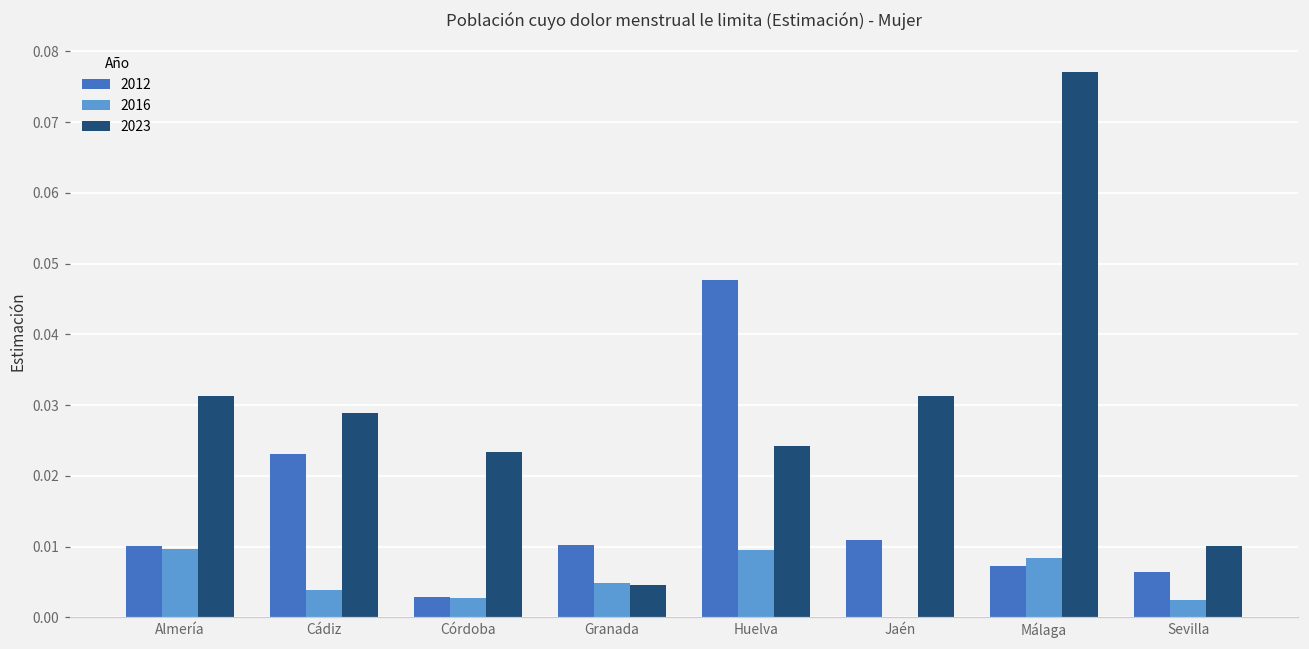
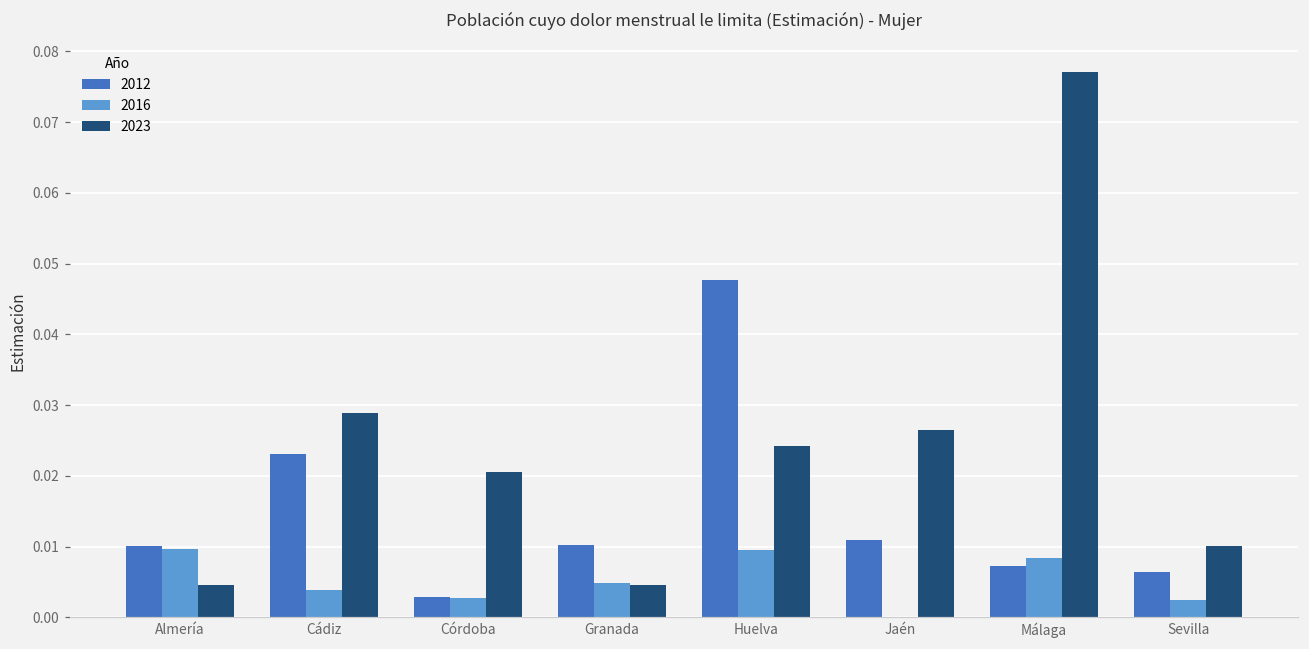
  {
    "2023": {
-     "Almería": 0.031,
+     "Almería": 0.005,
      "Cádiz": 0.029,
-     "Córdoba": 0.023,
+     "Córdoba": 0.021,
      "Granada": 0.005,
      "Huelva": 0.024,
-     "Jaén": 0.031,
+     "Jaén": 0.026,
      "Málaga": 0.077,
      "Sevilla": 0.010
    }
  }
